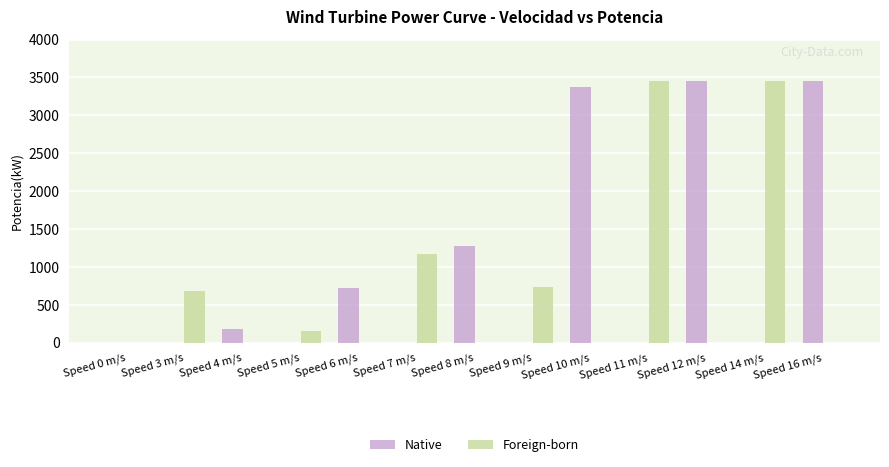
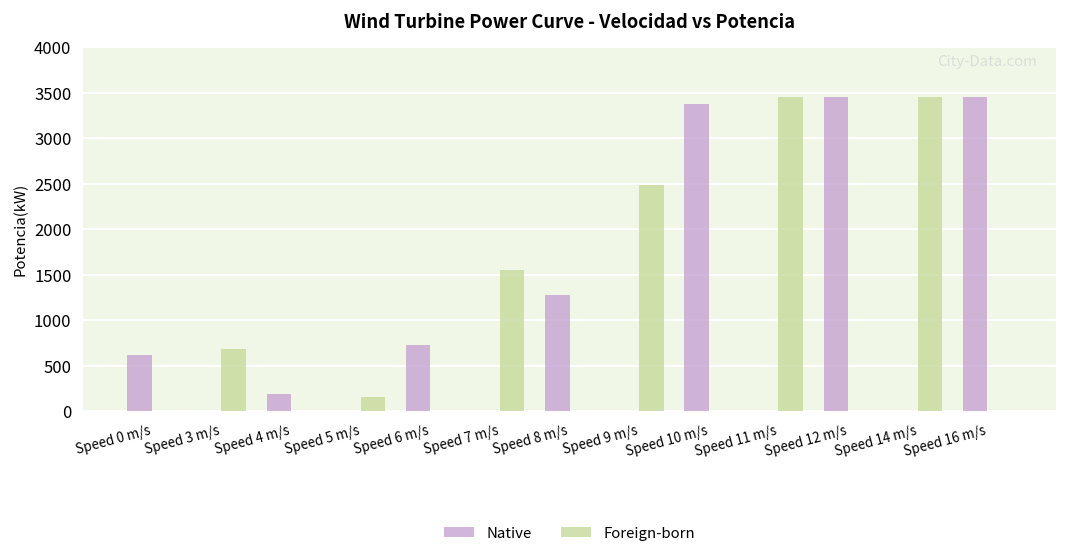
  {
    "Native": {
-     "Speed 0 m/s": 0,
+     "Speed 0 m/s": 600,
      "Speed 3 m/s": 0,
      "Speed 4 m/s": 200,
      "Speed 5 m/s": 0,
      "Speed 6 m/s": 700,
      "Speed 7 m/s": 0,
      "Speed 8 m/s": 1300,
      "Speed 9 m/s": 0,
      "Speed 10 m/s": 3400,
      "Speed 11 m/s": 0,
      "Speed 12 m/s": 3500,
      "Speed 14 m/s": 0,
      "Speed 16 m/s": 3500
    },
    "Foreign-born": {
      "Speed 0 m/s": 0,
      "Speed 3 m/s": 700,
      "Speed 4 m/s": 0,
      "Speed 5 m/s": 200,
      "Speed 6 m/s": 0,
-     "Speed 7 m/s": 1200,
+     "Speed 7 m/s": 1600,
      "Speed 8 m/s": 0,
-     "Speed 9 m/s": 700,
+     "Speed 9 m/s": 2500,
      "Speed 10 m/s": 0,
      "Speed 11 m/s": 3500,
      "Speed 12 m/s": 0,
      "Speed 14 m/s": 3500,
      "Speed 16 m/s": 0
    }
  }
